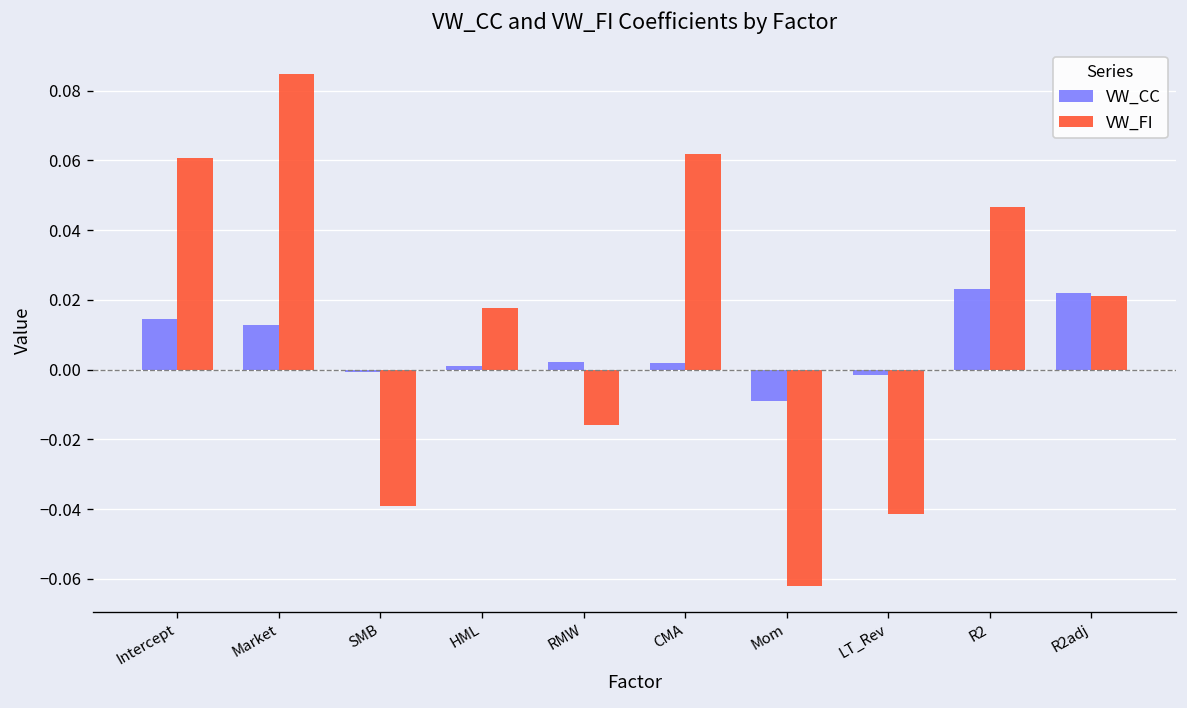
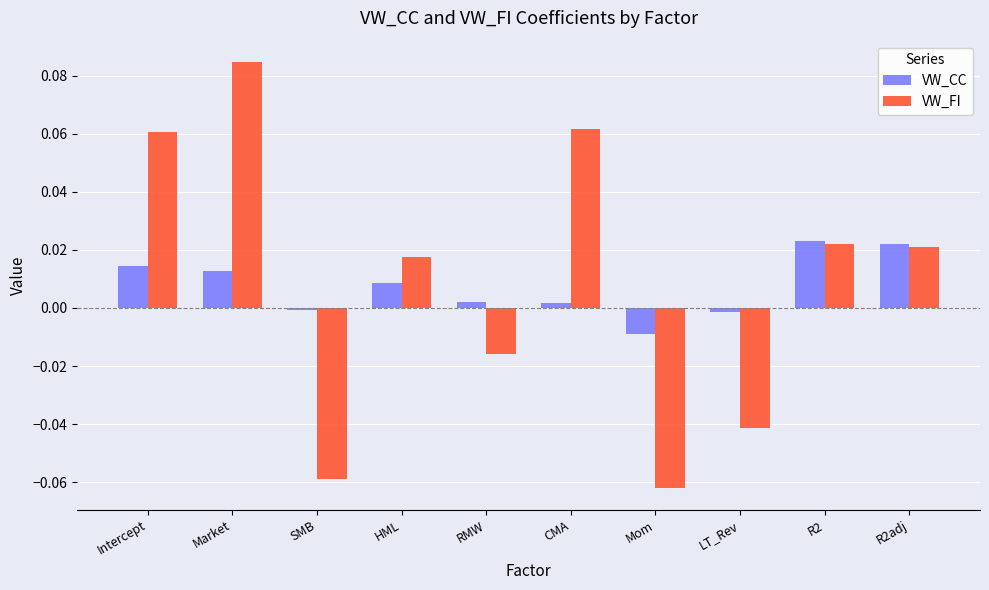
  {
    "VW_CC": {
      "Intercept": 0.014,
      "Market": 0.013,
-     "HML": 0.001,
+     "HML": 0.009,
      "RMW": 0.002,
      "CMA": 0.002,
      "Mom": -0.009,
      "LT_Rev": -0.001,
      "R2": 0.023,
      "R2adj": 0.022
    },
    "VW_FI": {
      "Intercept": 0.061,
      "Market": 0.085,
-     "SMB": -0.039,
+     "SMB": -0.059,
      "HML": 0.018,
      "RMW": -0.016,
      "CMA": 0.062,
      "Mom": -0.062,
      "LT_Rev": -0.041,
-     "R2": 0.047,
+     "R2": 0.022,
      "R2adj": 0.021
    }
  }
